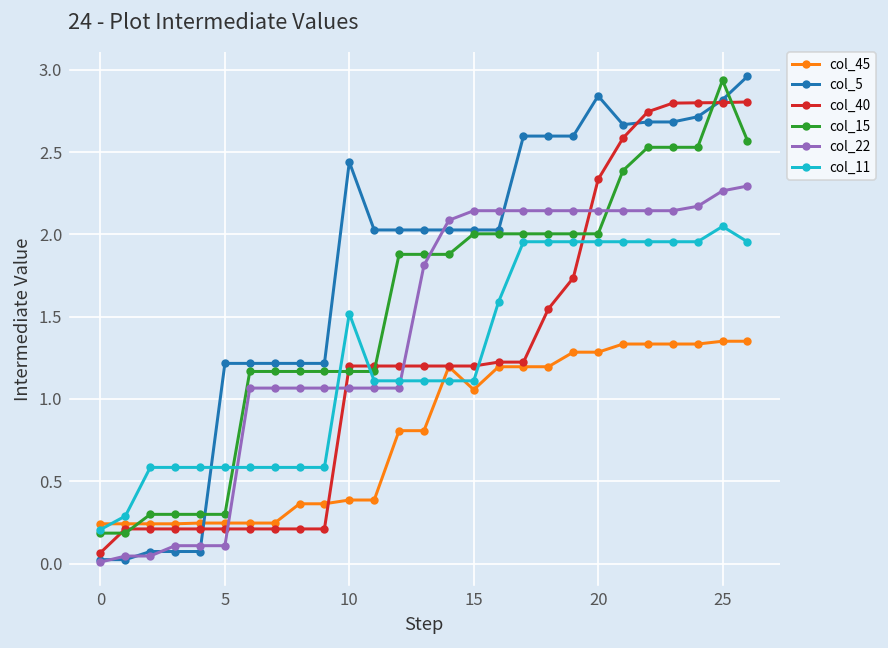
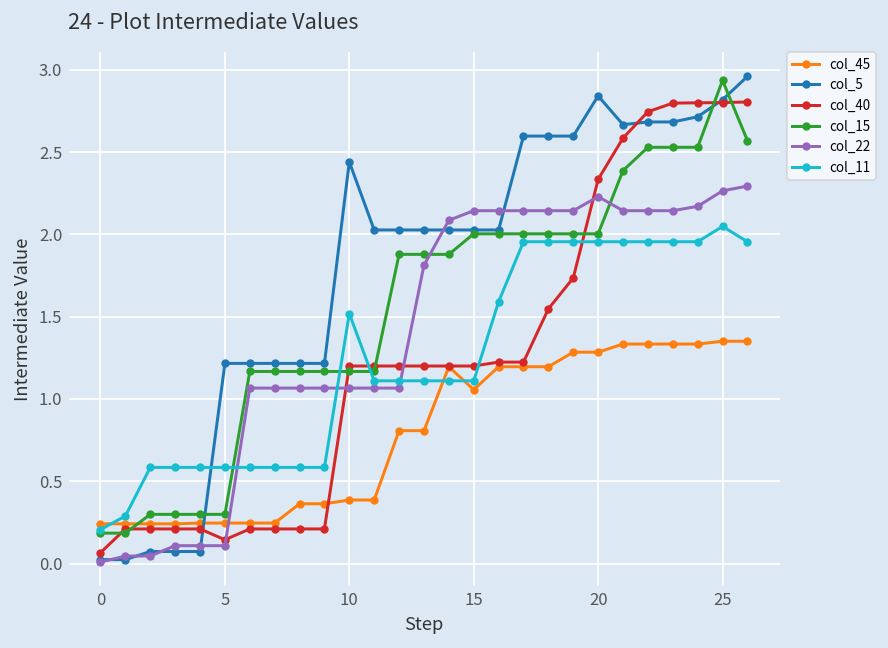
  {
    "col_45": {
      "0": 0.24,
      "5": 0.25,
      "10": 0.39,
      "15": 1.06,
      "20": 1.28,
      "25": 1.35
    },
    "col_5": {
      "5": 1.22,
      "10": 2.44,
      "15": 2.03,
      "20": 2.84
    },
    "col_40": {
      "0": 0.07,
-     "5": 0.21,
+     "5": 0.14,
      "10": 1.20,
      "15": 1.20,
      "20": 2.33
    },
    "col_15": {
      "0": 0.18,
      "5": 0.30,
      "10": 1.17,
      "15": 2.00,
      "20": 2.00,
      "25": 2.94
    },
    "col_22": {
      "5": 0.11,
      "10": 1.07,
      "15": 2.14,
-     "20": 2.14,
+     "20": 2.23,
      "25": 2.26
    },
    "col_11": {
      "0": 0.21,
      "5": 0.58,
      "10": 1.52,
      "15": 1.11,
      "20": 1.96,
      "25": 2.05
    }
  }
